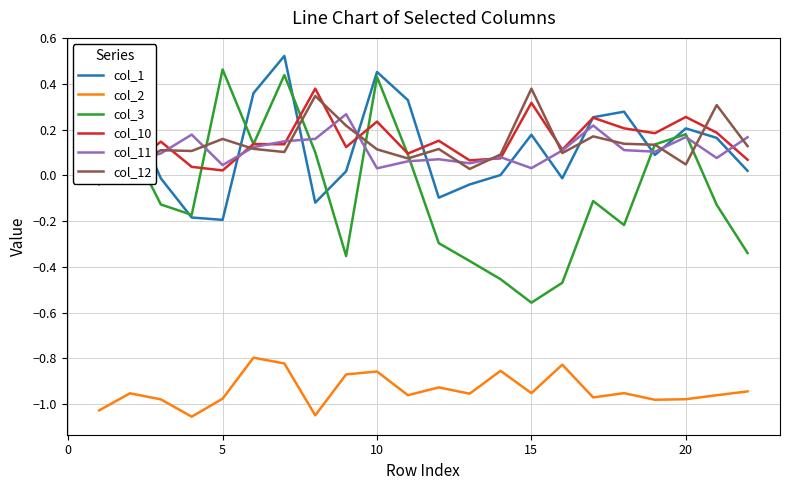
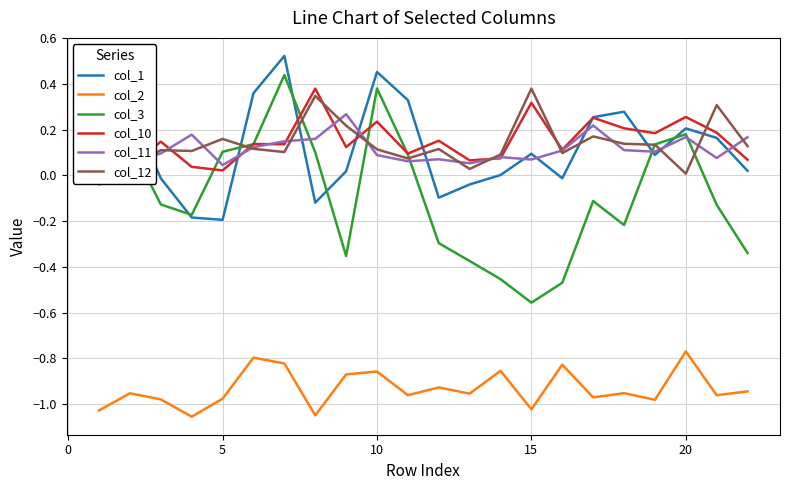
  {
    "col_1": {
      "5": -0.19,
      "10": 0.45,
-     "15": 0.18,
+     "15": 0.09,
      "20": 0.21
    },
    "col_2": {
      "5": -0.98,
      "10": -0.86,
-     "15": -0.95,
-     "20": -0.98
+     "15": -1.02,
+     "20": -0.77
    },
    "col_3": {
-     "5": 0.46,
-     "10": 0.43,
+     "5": 0.10,
+     "10": 0.38,
      "15": -0.56,
      "20": 0.18
    },
    "col_10": {
      "5": 0.02,
      "10": 0.23,
      "15": 0.32,
      "20": 0.26
    },
    "col_11": {
      "5": 0.04,
-     "10": 0.03,
-     "15": 0.03,
+     "10": 0.09,
+     "15": 0.07,
      "20": 0.17
    },
    "col_12": {
      "5": 0.16,
      "10": 0.11,
      "15": 0.38,
-     "20": 0.05
+     "20": 0.01
    }
  }
